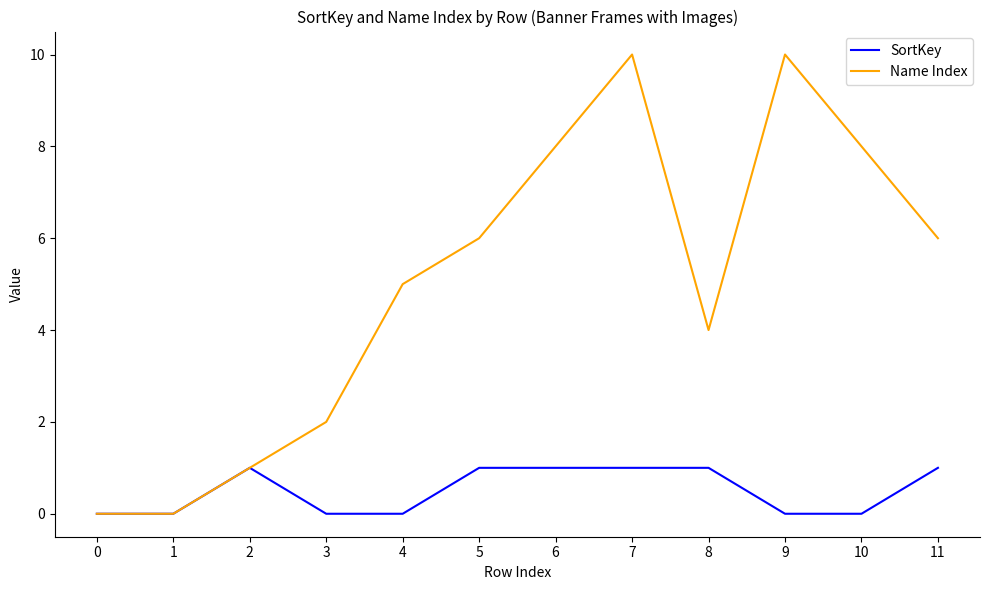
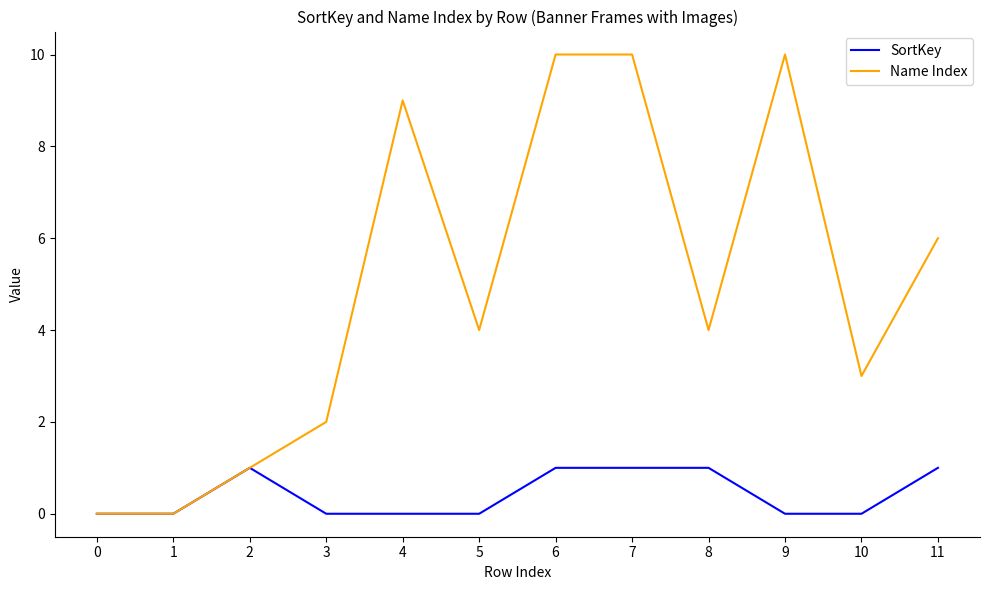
  {
    "SortKey": {
      "3": 0,
      "4": 0,
-     "5": 1,
+     "5": 0,
      "6": 1,
      "7": 1,
      "8": 1,
      "9": 0,
      "10": 0,
      "11": 1
    },
    "Name Index": {
      "3": 2,
-     "4": 5,
-     "5": 6,
-     "6": 8,
+     "4": 9,
+     "5": 4,
+     "6": 10,
      "7": 10,
      "8": 4,
      "9": 10,
-     "10": 8,
+     "10": 3,
      "11": 6
    }
  }
